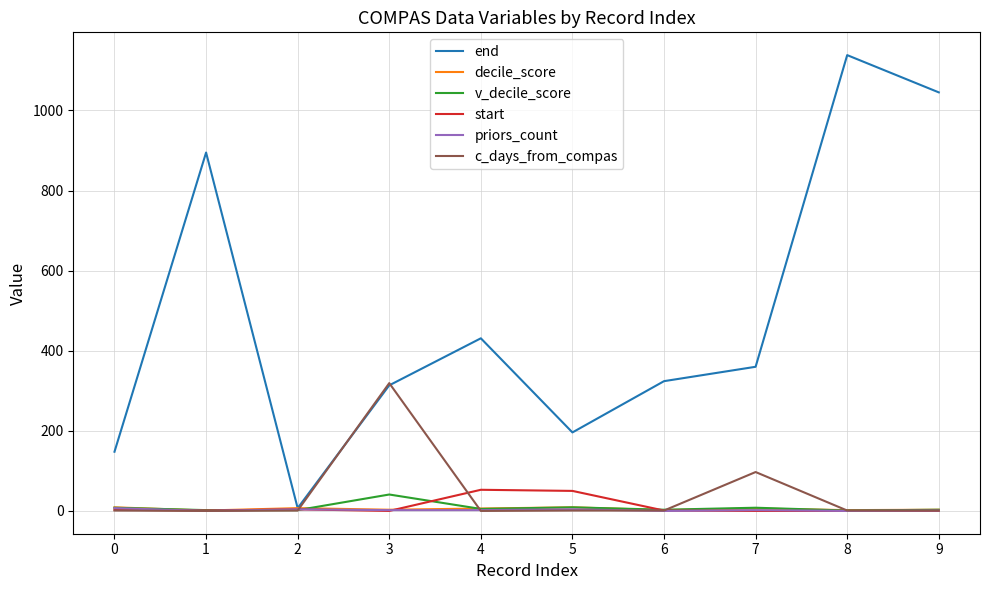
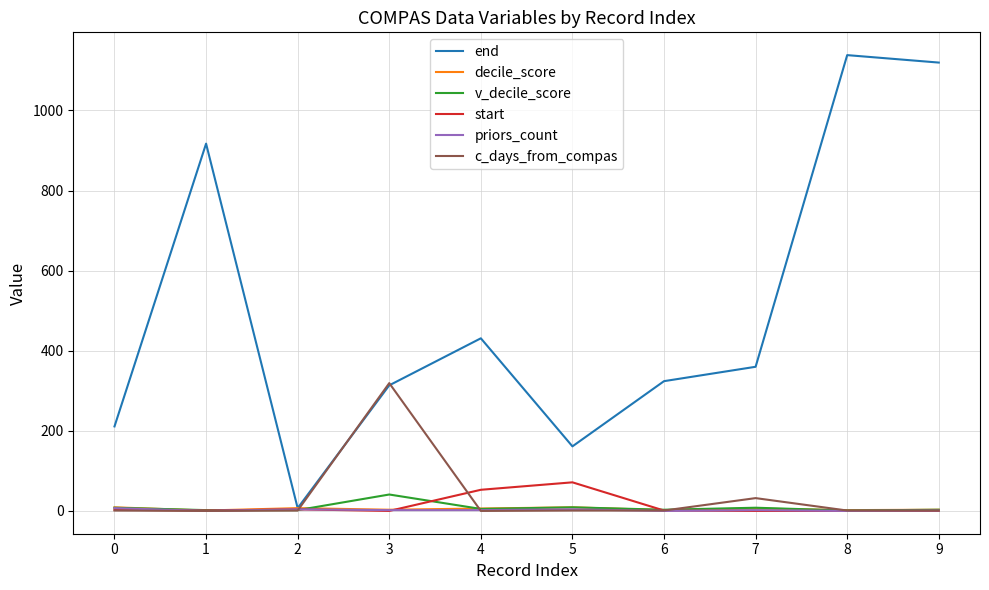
  {
    "end": {
-     "0": 150,
-     "1": 890,
+     "0": 210,
+     "1": 920,
      "4": 430,
-     "5": 200,
+     "5": 160,
      "6": 320,
      "7": 360,
      "8": 1140,
-     "9": 1050
+     "9": 1120
    },
    "v_decile_score": {
      "3": 40
    },
    "start": {
      "4": 50,
-     "5": 50
+     "5": 70
    },
    "c_days_from_compas": {
-     "7": 100
+     "7": 30
    }
  }
